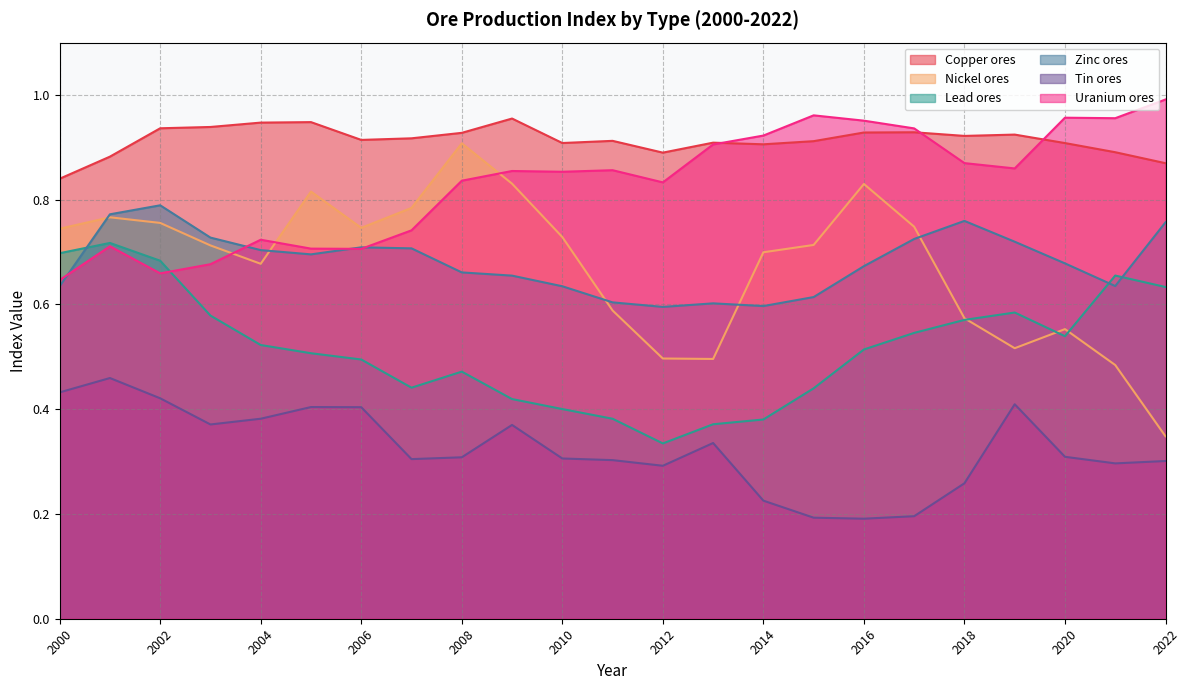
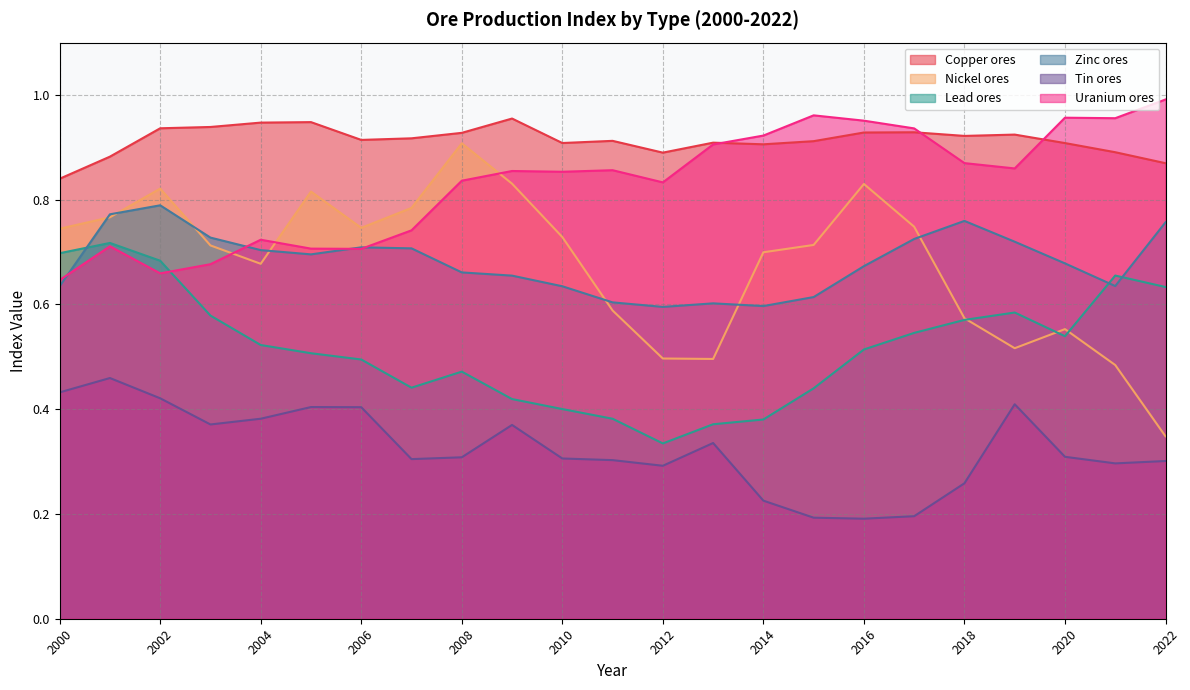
  {
    "Nickel ores": {
      "2000": 0.74,
-     "2002": 0.76,
+     "2002": 0.82,
      "2004": 0.68,
      "2006": 0.75,
      "2008": 0.91,
      "2010": 0.73,
      "2012": 0.50,
      "2014": 0.70,
      "2016": 0.83,
      "2020": 0.55,
      "2022": 0.35
    }
  }
